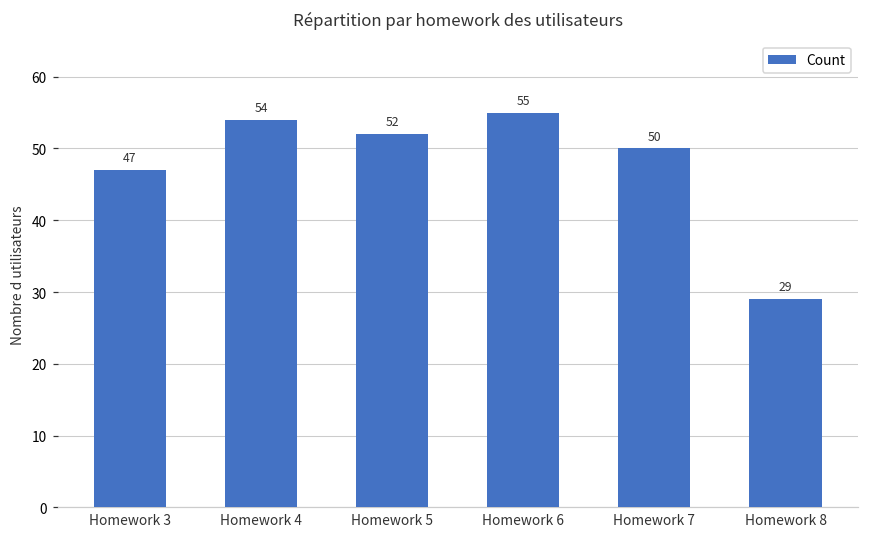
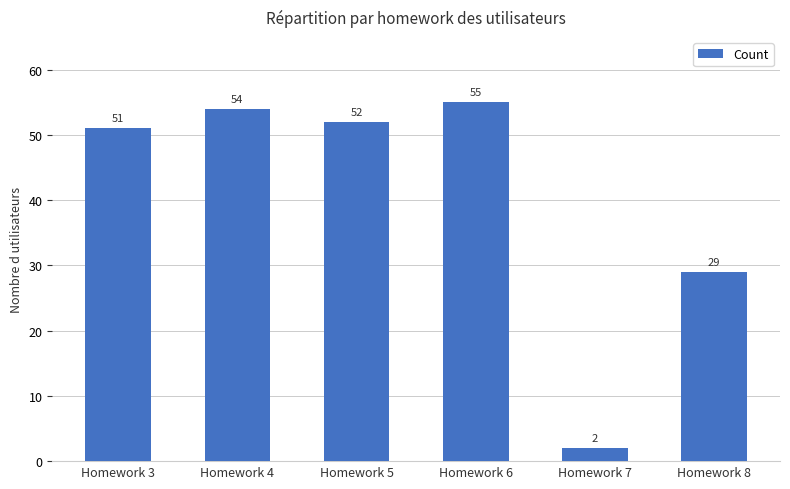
  {
-   "Homework 3": 47,
+   "Homework 3": 51,
    "Homework 4": 54,
    "Homework 5": 52,
    "Homework 6": 55,
-   "Homework 7": 50,
+   "Homework 7": 2,
    "Homework 8": 29
  }
